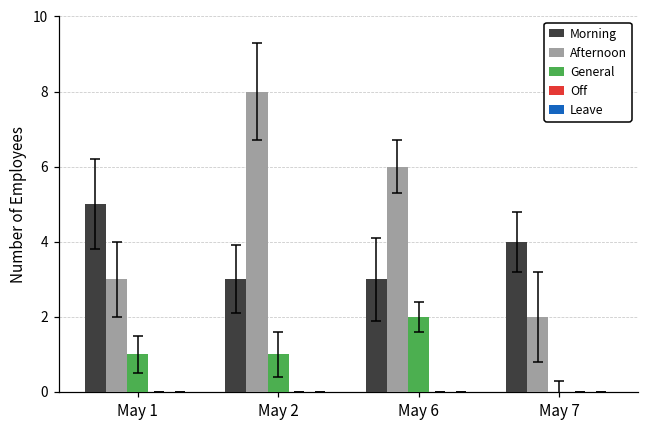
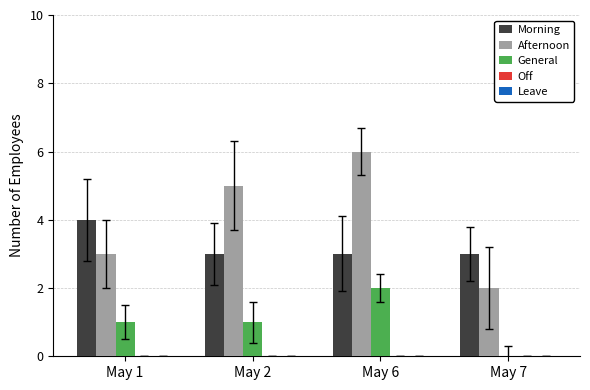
  {
    "Morning": {
-     "May 1": 5,
+     "May 1": 4,
      "May 2": 3,
      "May 6": 3,
-     "May 7": 4
+     "May 7": 3
    },
    "Afternoon": {
      "May 1": 3,
-     "May 2": 8,
+     "May 2": 5,
      "May 6": 6,
      "May 7": 2
    },
    "General": {
      "May 1": 1,
      "May 2": 1,
      "May 6": 2,
      "May 7": 0
    },
    "Off": {
      "May 1": 0,
      "May 2": 0,
      "May 6": 0,
      "May 7": 0
    }
  }
